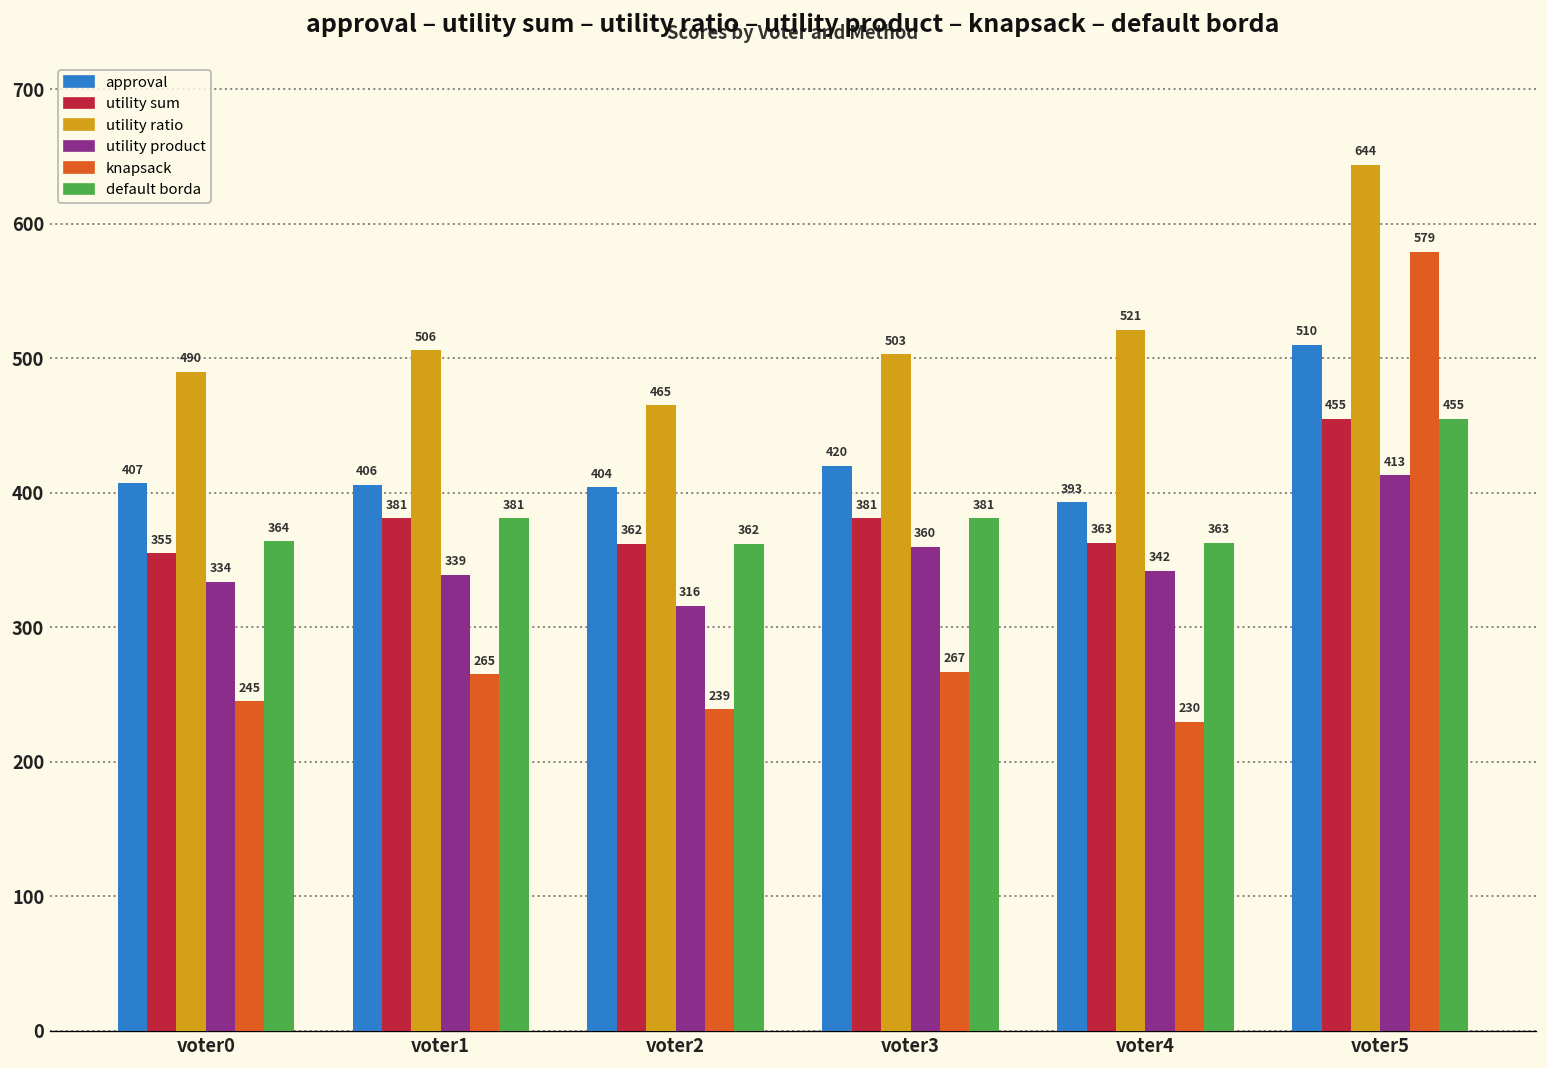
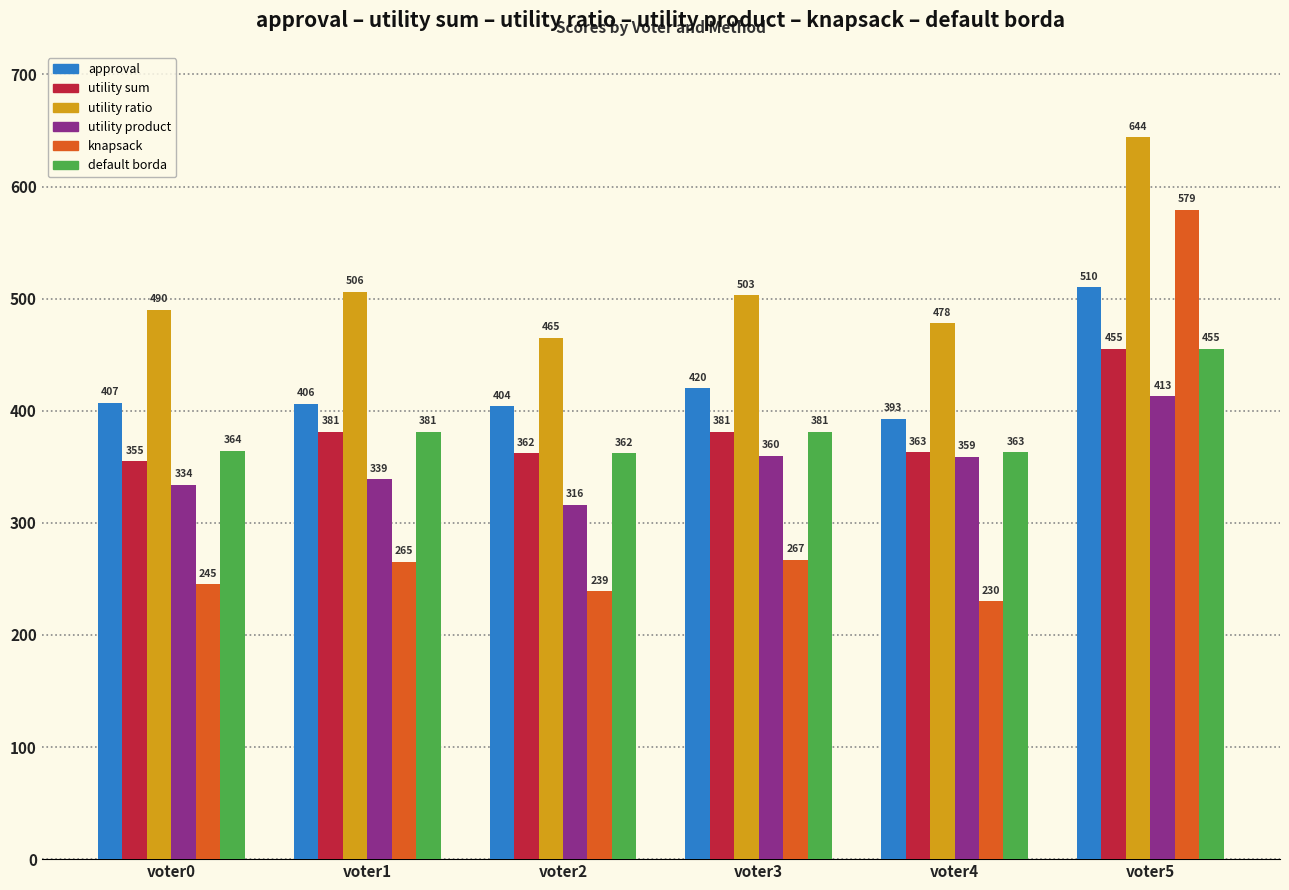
  {
    "approval": {
      "voter0": 407,
      "voter1": 406,
      "voter2": 404,
      "voter3": 420,
      "voter4": 393,
      "voter5": 510
    },
    "utility sum": {
      "voter0": 355,
      "voter1": 381,
      "voter2": 362,
      "voter3": 381,
      "voter4": 363,
      "voter5": 455
    },
    "utility ratio": {
      "voter0": 490,
      "voter1": 506,
      "voter2": 465,
      "voter3": 503,
-     "voter4": 521,
+     "voter4": 478,
      "voter5": 644
    },
    "utility product": {
      "voter0": 334,
      "voter1": 339,
      "voter2": 316,
      "voter3": 360,
-     "voter4": 342,
+     "voter4": 359,
      "voter5": 413
    },
    "knapsack": {
      "voter0": 245,
      "voter1": 265,
      "voter2": 239,
      "voter3": 267,
      "voter4": 230,
      "voter5": 579
    },
    "default borda": {
      "voter0": 364,
      "voter1": 381,
      "voter2": 362,
      "voter3": 381,
      "voter4": 363,
      "voter5": 455
    }
  }
